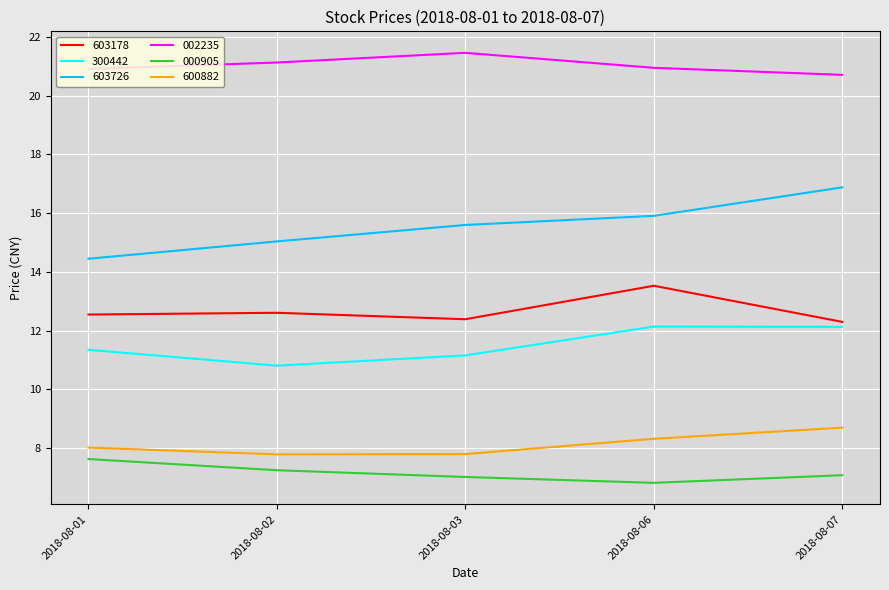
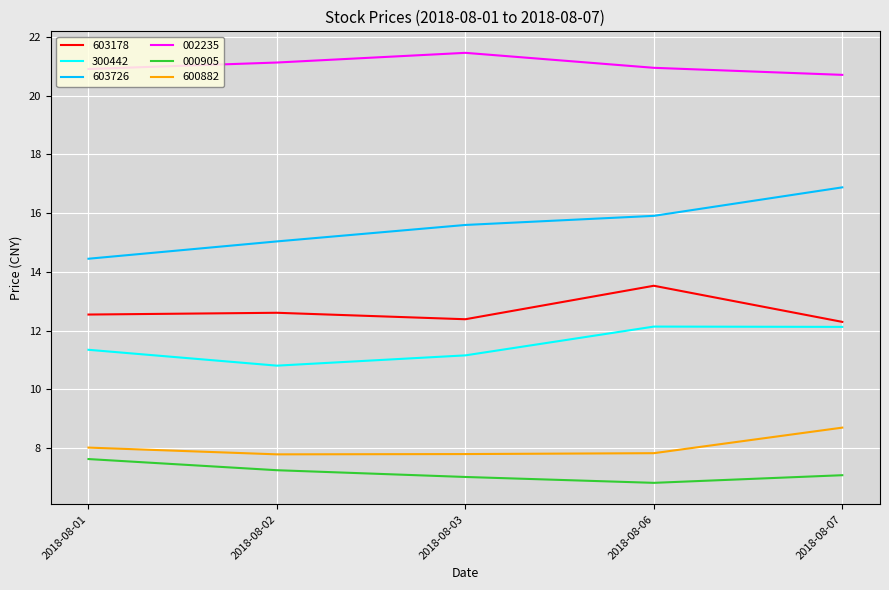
  {
    "603178": {
      "2018-08-01": 12.6,
      "2018-08-02": 12.6,
      "2018-08-03": 12.4,
      "2018-08-06": 13.5,
      "2018-08-07": 12.3
    },
    "300442": {
      "2018-08-01": 11.4,
      "2018-08-02": 10.8,
      "2018-08-03": 11.2,
      "2018-08-06": 12.1,
      "2018-08-07": 12.1
    },
    "603726": {
      "2018-08-01": 14.5,
      "2018-08-02": 15.0,
      "2018-08-03": 15.6,
      "2018-08-06": 15.9,
      "2018-08-07": 16.9
    },
    "002235": {
      "2018-08-02": 21.1,
      "2018-08-03": 21.5,
      "2018-08-06": 21.0,
      "2018-08-07": 20.7
    },
    "000905": {
      "2018-08-01": 7.6,
      "2018-08-02": 7.3,
      "2018-08-03": 7.0,
      "2018-08-06": 6.8,
      "2018-08-07": 7.1
    },
    "600882": {
      "2018-08-01": 8.0,
      "2018-08-02": 7.8,
      "2018-08-03": 7.8,
-     "2018-08-06": 8.3,
+     "2018-08-06": 7.8,
      "2018-08-07": 8.7
    }
  }
